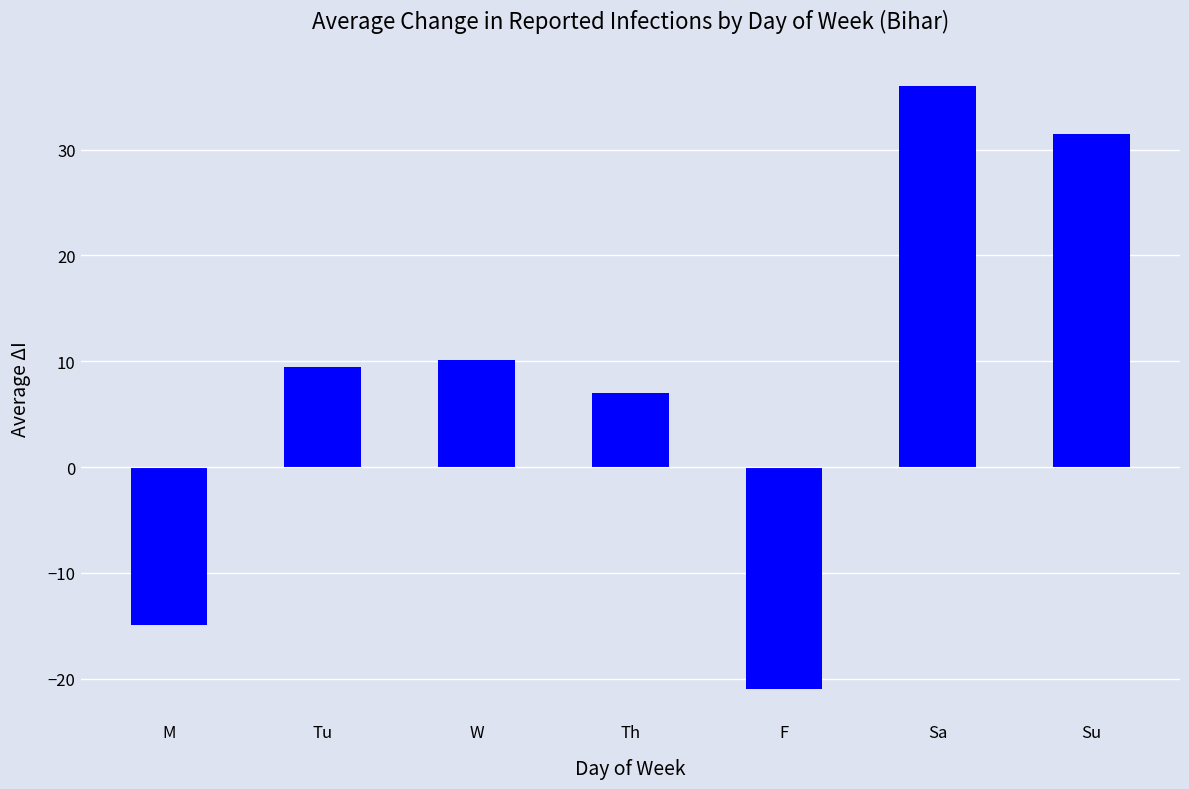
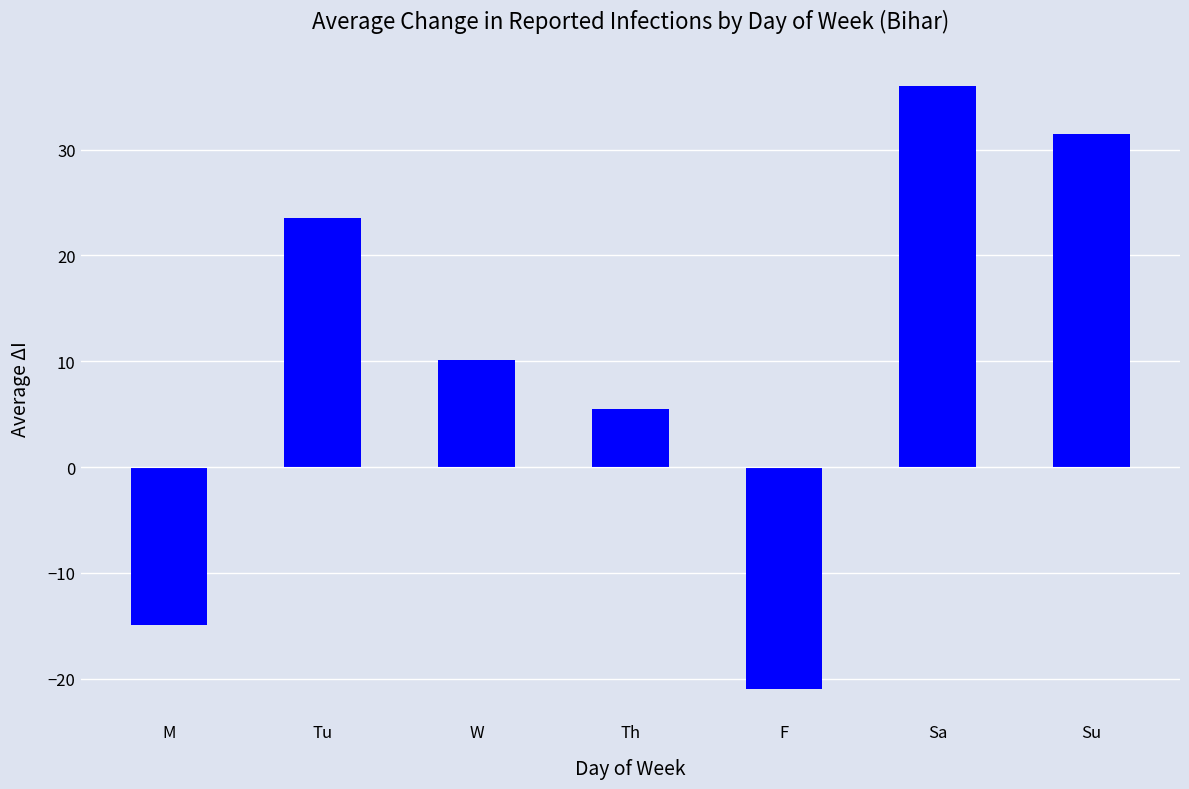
  {
    "M": -14.9,
-   "Tu": 9.5,
+   "Tu": 23.5,
    "W": 10.1,
-   "Th": 7.0,
+   "Th": 5.5,
    "F": -21.0,
    "Sa": 36.0,
    "Su": 31.5
  }
